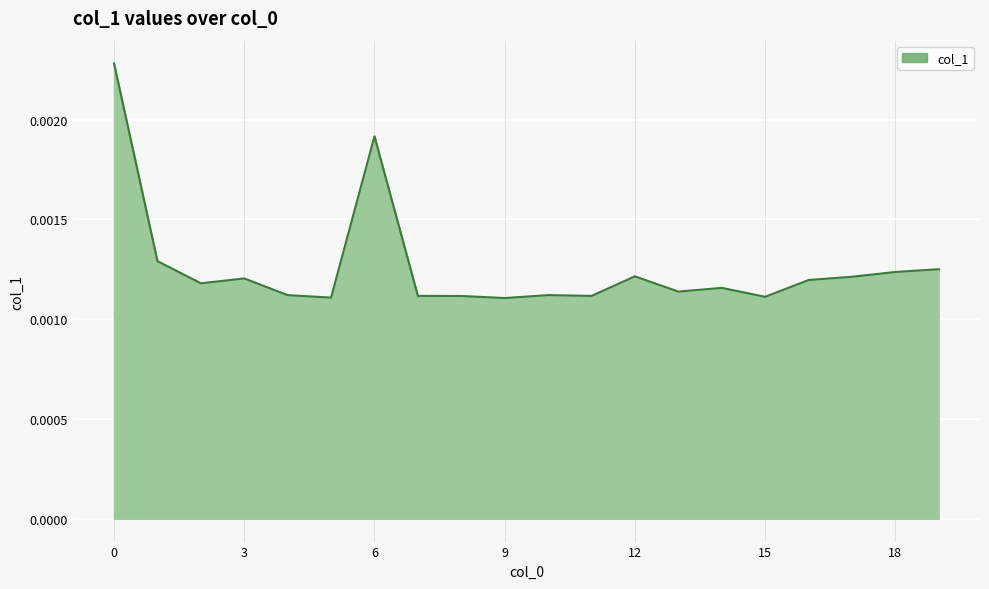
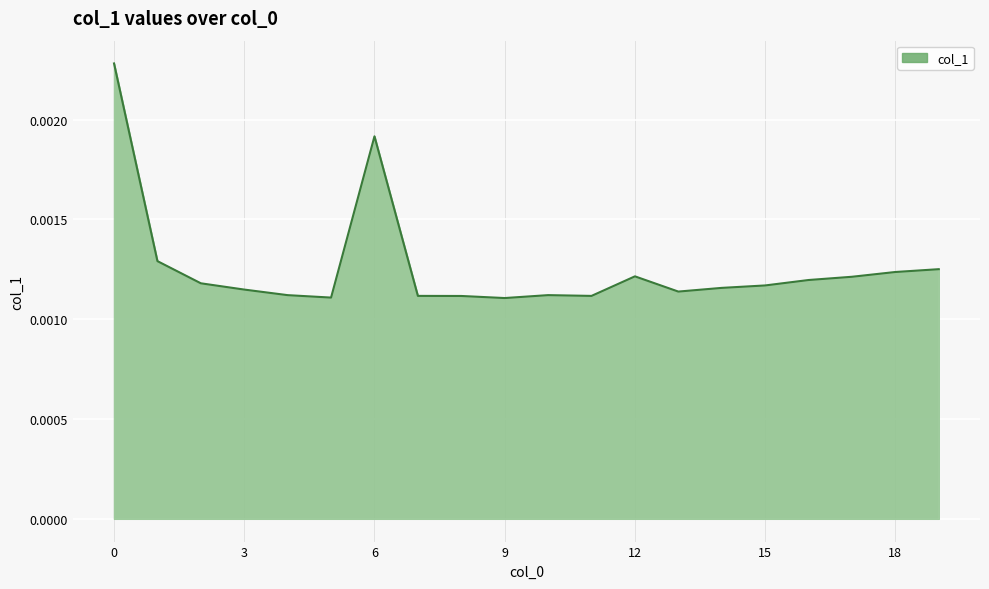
  {
    "0": 0.00228,
-   "3": 0.00120,
+   "3": 0.00115,
    "6": 0.00192,
    "9": 0.00111,
    "12": 0.00121,
-   "15": 0.00111,
+   "15": 0.00117,
    "18": 0.00124
  }
